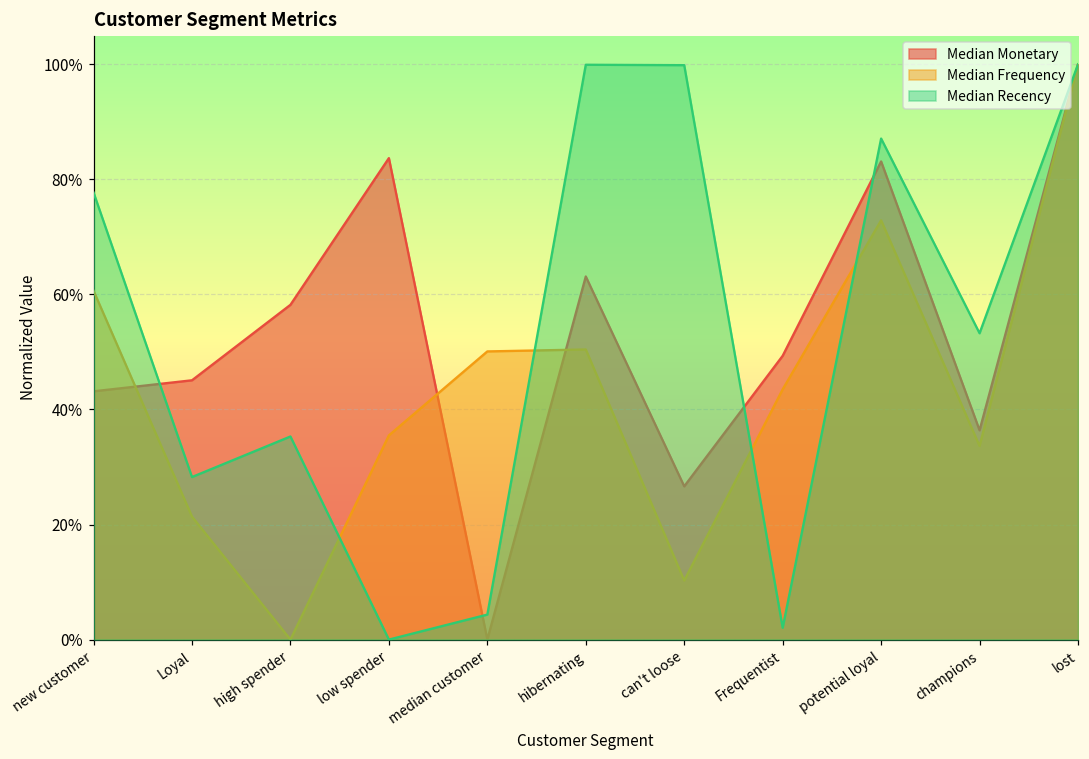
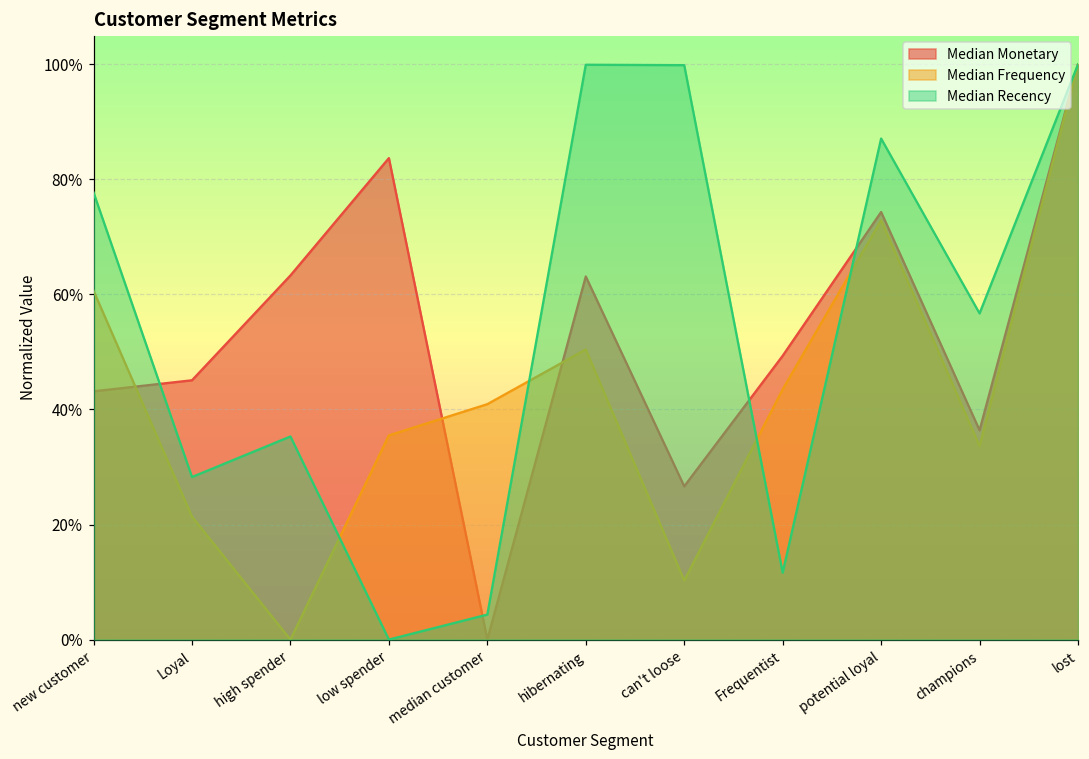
  {
    "Median Monetary": {
      "new customer": "43%",
      "Loyal": "45%",
-     "high spender": "58%",
+     "high spender": "63%",
      "low spender": "84%",
      "median customer": "0%",
      "hibernating": "63%",
      "can't loose": "27%",
      "Frequentist": "49%",
-     "potential loyal": "83%",
+     "potential loyal": "74%",
      "champions": "36%"
    },
    "Median Frequency": {
      "new customer": "61%",
      "Loyal": "21%",
      "high spender": "0%",
      "low spender": "35%",
-     "median customer": "50%",
+     "median customer": "41%",
      "hibernating": "50%",
      "can't loose": "10%",
      "Frequentist": "44%",
      "potential loyal": "73%",
      "champions": "34%"
    },
    "Median Recency": {
      "new customer": "78%",
      "Loyal": "28%",
      "high spender": "35%",
      "low spender": "0%",
      "median customer": "4%",
      "hibernating": "100%",
      "can't loose": "100%",
-     "Frequentist": "2%",
+     "Frequentist": "12%",
      "potential loyal": "87%",
-     "champions": "53%"
+     "champions": "57%"
    }
  }
